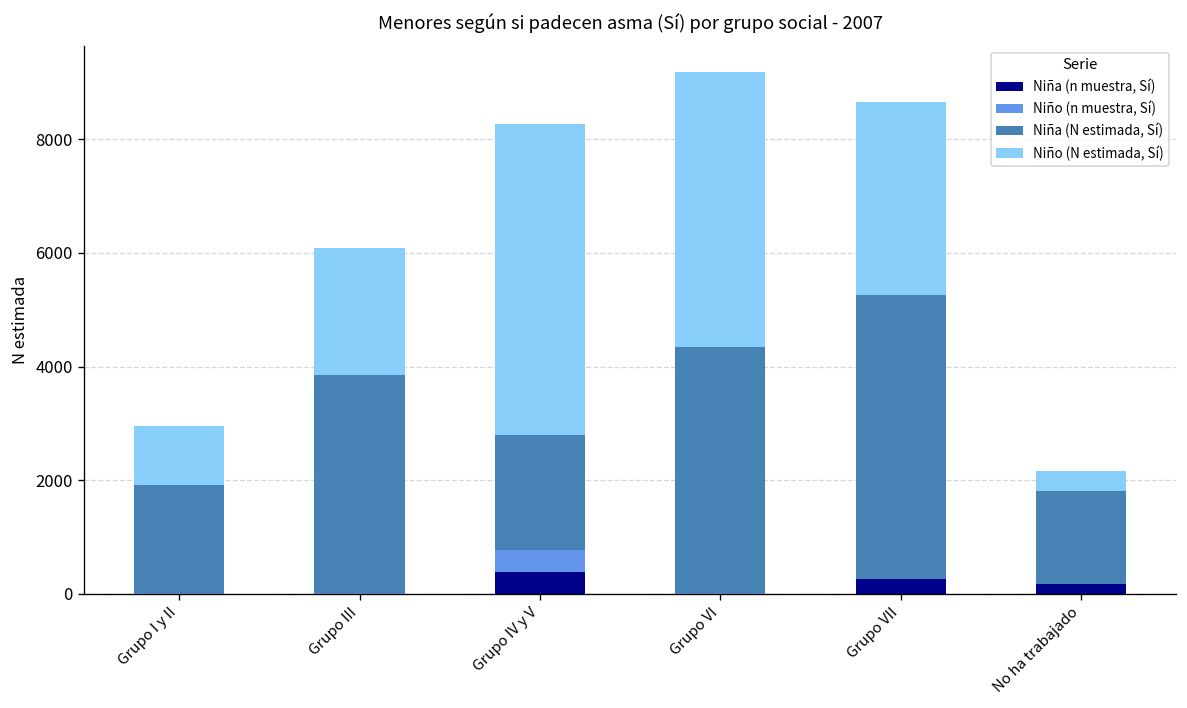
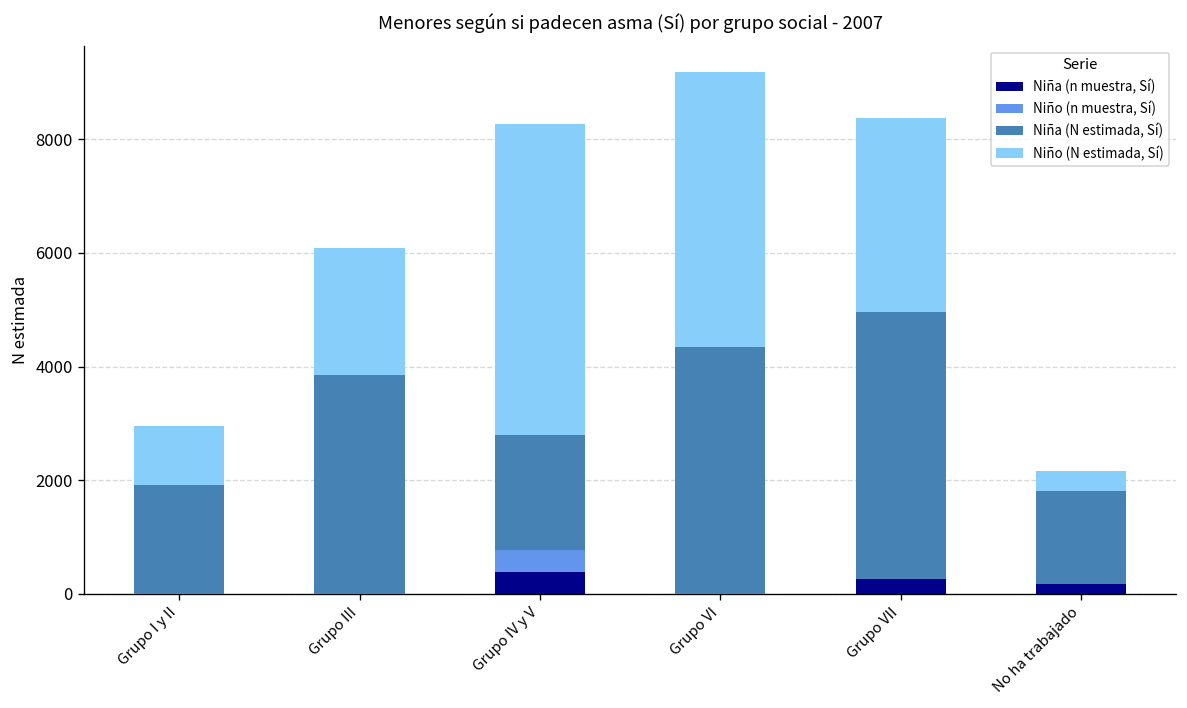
  {
    "Niña (n muestra, Sí)": {
      "Grupo IV y V": 400,
      "Grupo VII": 300,
      "No ha trabajado": 200
    },
    "Niño (n muestra, Sí)": {
      "Grupo IV y V": 400
    },
    "Niña (N estimada, Sí)": {
      "Grupo I y II": 1900,
      "Grupo III": 3800,
      "Grupo IV y V": 2000,
      "Grupo VI": 4300,
-     "Grupo VII": 5000,
+     "Grupo VII": 4700,
      "No ha trabajado": 1600
    },
    "Niño (N estimada, Sí)": {
      "Grupo I y II": 1000,
      "Grupo III": 2200,
      "Grupo IV y V": 5500,
      "Grupo VI": 4800,
      "Grupo VII": 3400,
      "No ha trabajado": 400
    }
  }
